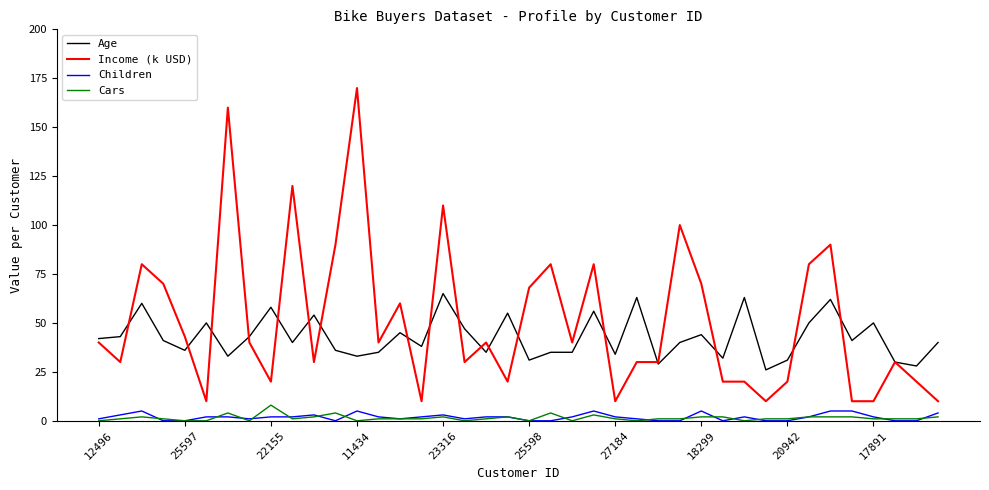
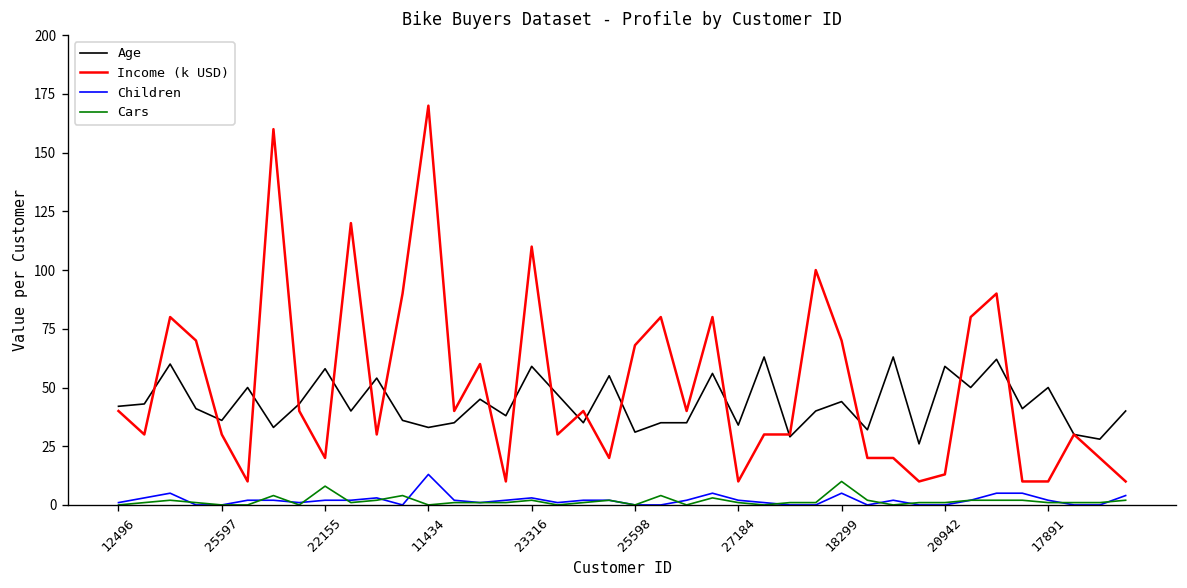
  {
    "Age": {
      "12496": 42,
      "25597": 36,
      "22155": 58,
      "11434": 33,
-     "23316": 65,
+     "23316": 59,
      "25598": 31,
      "27184": 34,
      "18299": 44,
-     "20942": 31,
+     "20942": 59,
      "17891": 50
    },
    "Income (k USD)": {
      "12496": 40,
-     "25597": 43,
+     "25597": 30,
      "22155": 20,
      "11434": 170,
      "23316": 110,
      "25598": 68,
      "27184": 10,
      "18299": 70,
-     "20942": 20,
+     "20942": 13,
      "17891": 10
    },
    "Children": {
      "22155": 2,
-     "11434": 5,
+     "11434": 13,
      "18299": 5
    },
    "Cars": {
      "22155": 8,
      "11434": 0,
-     "18299": 2
+     "18299": 10
    }
  }
